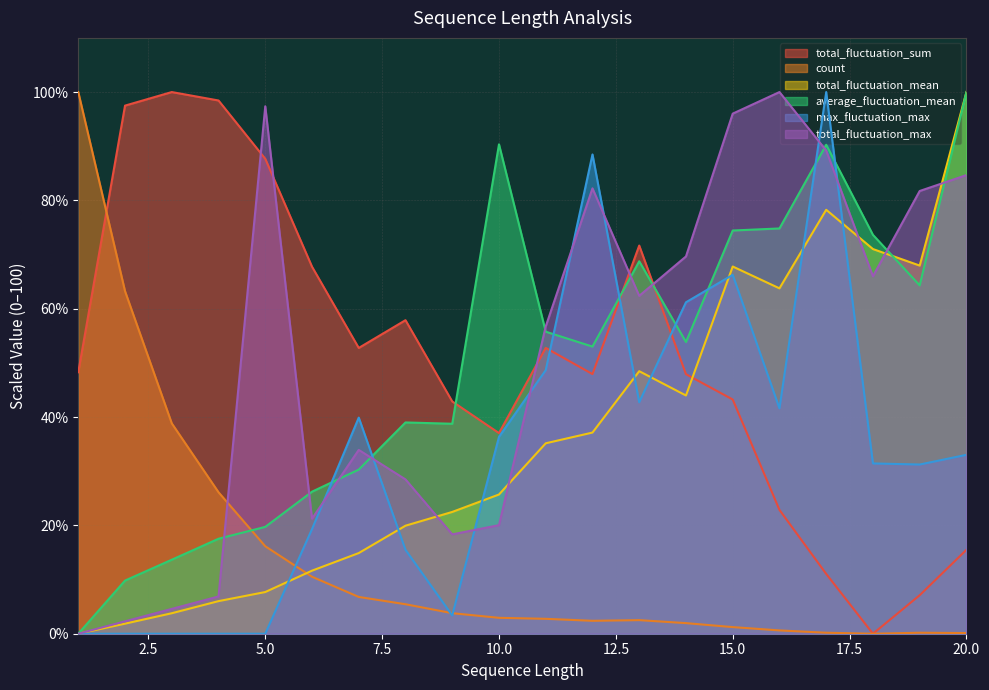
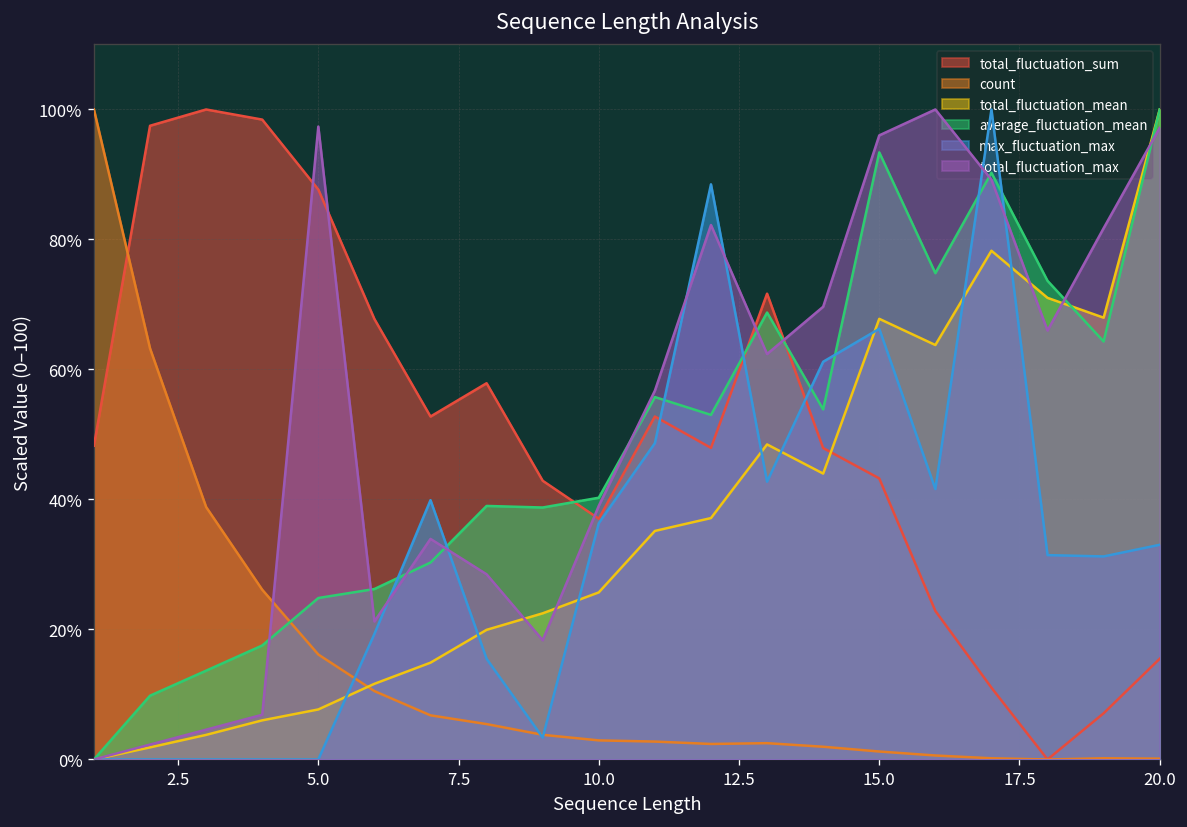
  {
    "total_fluctuation_mean": {
      "5.0": "8%",
      "10.0": "26%",
      "15.0": "68%"
    },
    "average_fluctuation_mean": {
-     "5.0": "20%",
-     "10.0": "90%",
-     "15.0": "74%"
+     "5.0": "25%",
+     "10.0": "40%",
+     "15.0": "93%"
    },
    "max_fluctuation_max": {
      "5.0": "0%",
      "10.0": "36%",
      "15.0": "66%",
      "20.0": "33%"
    },
    "total_fluctuation_max": {
      "5.0": "97%",
-     "10.0": "20%",
+     "10.0": "39%",
      "15.0": "96%",
-     "20.0": "85%"
+     "20.0": "97%"
    }
  }
